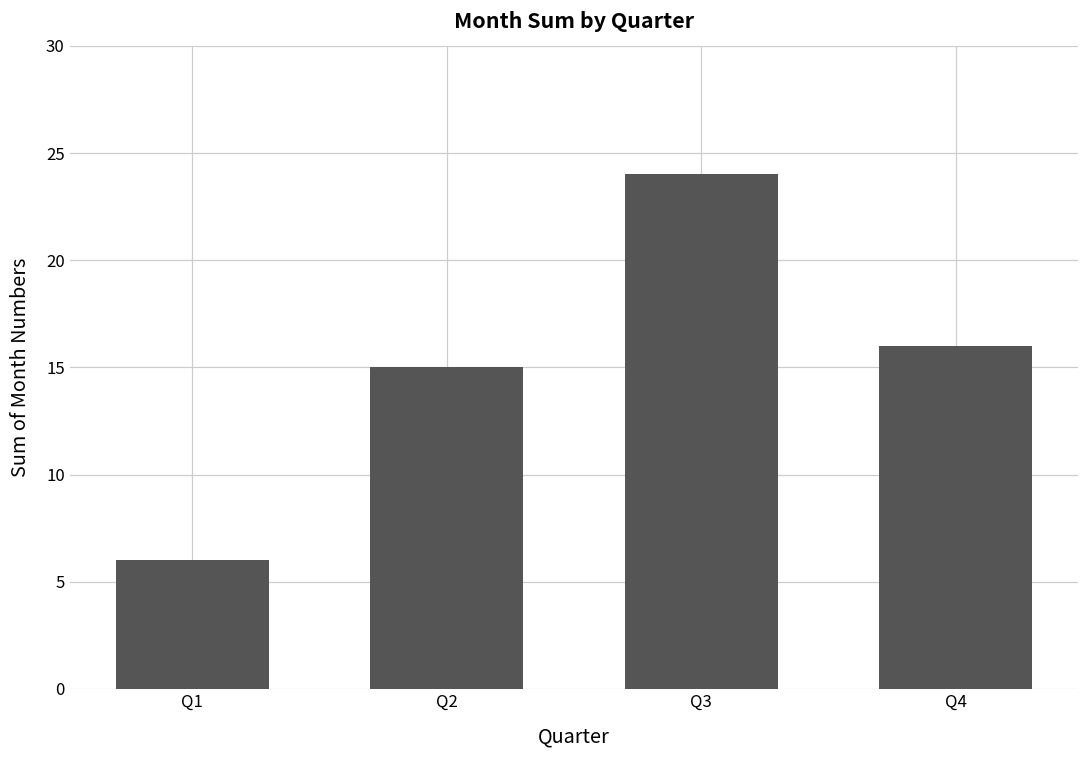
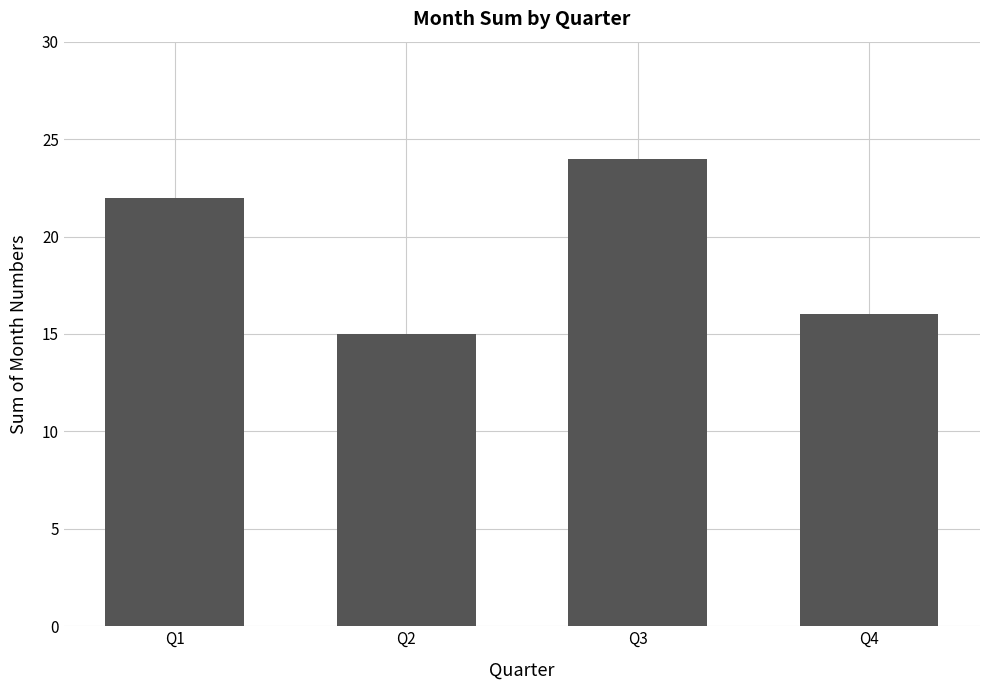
  {
-   "Q1": 6,
+   "Q1": 22,
    "Q2": 15,
    "Q3": 24,
    "Q4": 16
  }
